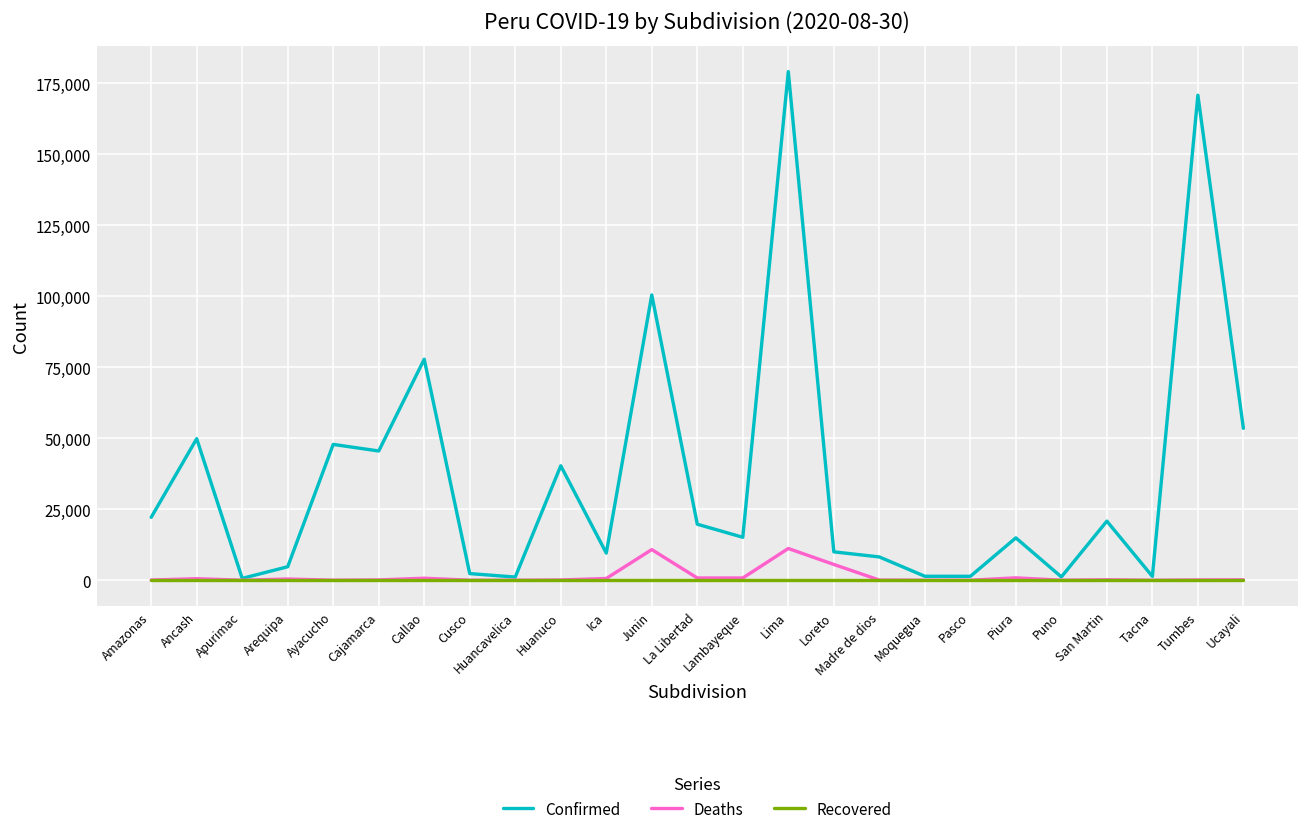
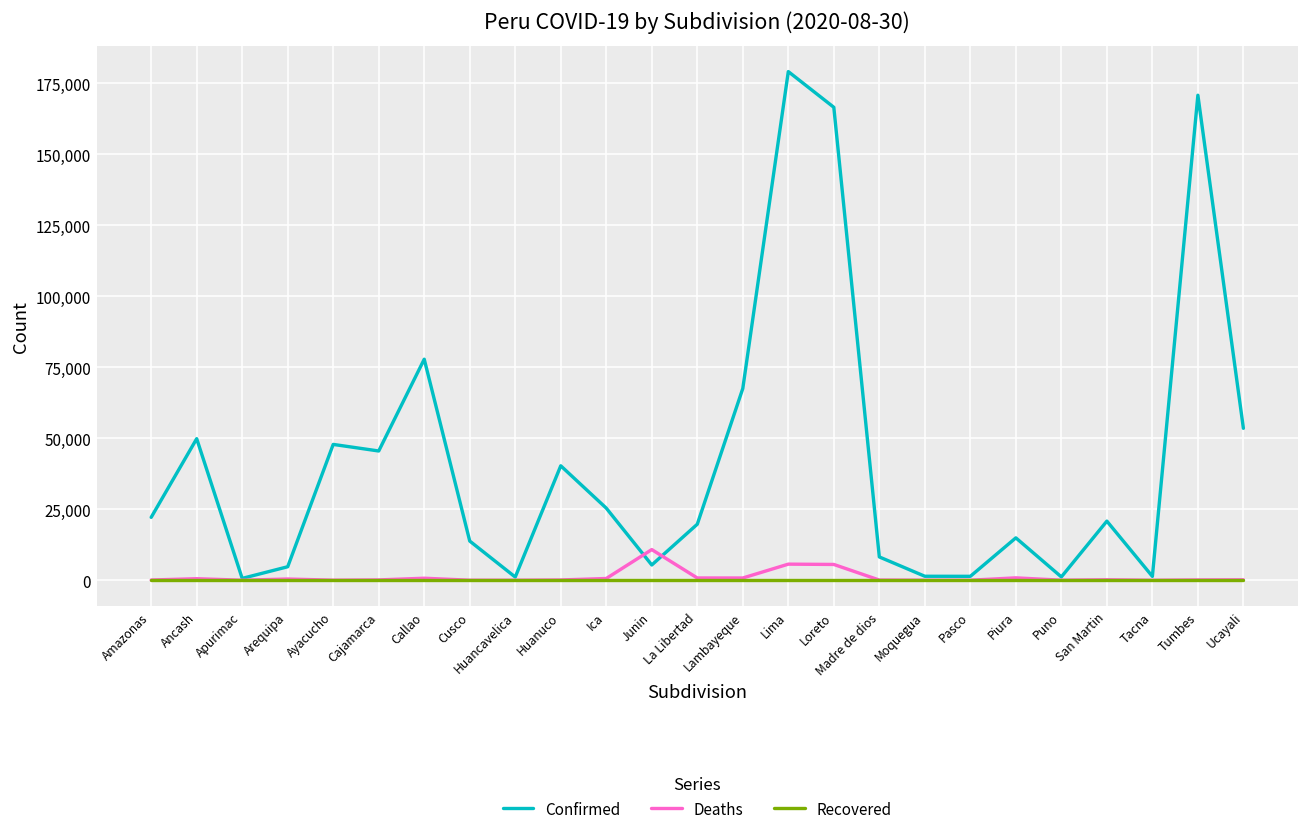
  {
    "Confirmed": {
      "Amazonas": "22,000",
      "Ancash": "50,000",
      "Arequipa": "5,000",
      "Ayacucho": "48,000",
      "Cajamarca": "46,000",
      "Callao": "78,000",
-     "Cusco": "2,000",
+     "Cusco": "14,000",
      "Huancavelica": "1,000",
      "Huanuco": "40,000",
-     "Ica": "10,000",
-     "Junin": "101,000",
+     "Ica": "25,000",
+     "Junin": "5,000",
      "La Libertad": "20,000",
-     "Lambayeque": "15,000",
+     "Lambayeque": "68,000",
      "Lima": "179,000",
-     "Loreto": "10,000",
+     "Loreto": "167,000",
      "Madre de dios": "8,000",
      "Moquegua": "1,000",
      "Pasco": "1,000",
      "Piura": "15,000",
      "Puno": "1,000",
      "San Martin": "21,000",
      "Tacna": "1,000",
      "Tumbes": "171,000",
      "Ucayali": "54,000"
    },
    "Deaths": {
      "Junin": "11,000",
-     "Lima": "11,000",
+     "Lima": "6,000",
      "Loreto": "6,000"
    },
    "Recovered": {
      "Junin": "0",
      "Lima": "0",
      "Loreto": "0"
    }
  }
